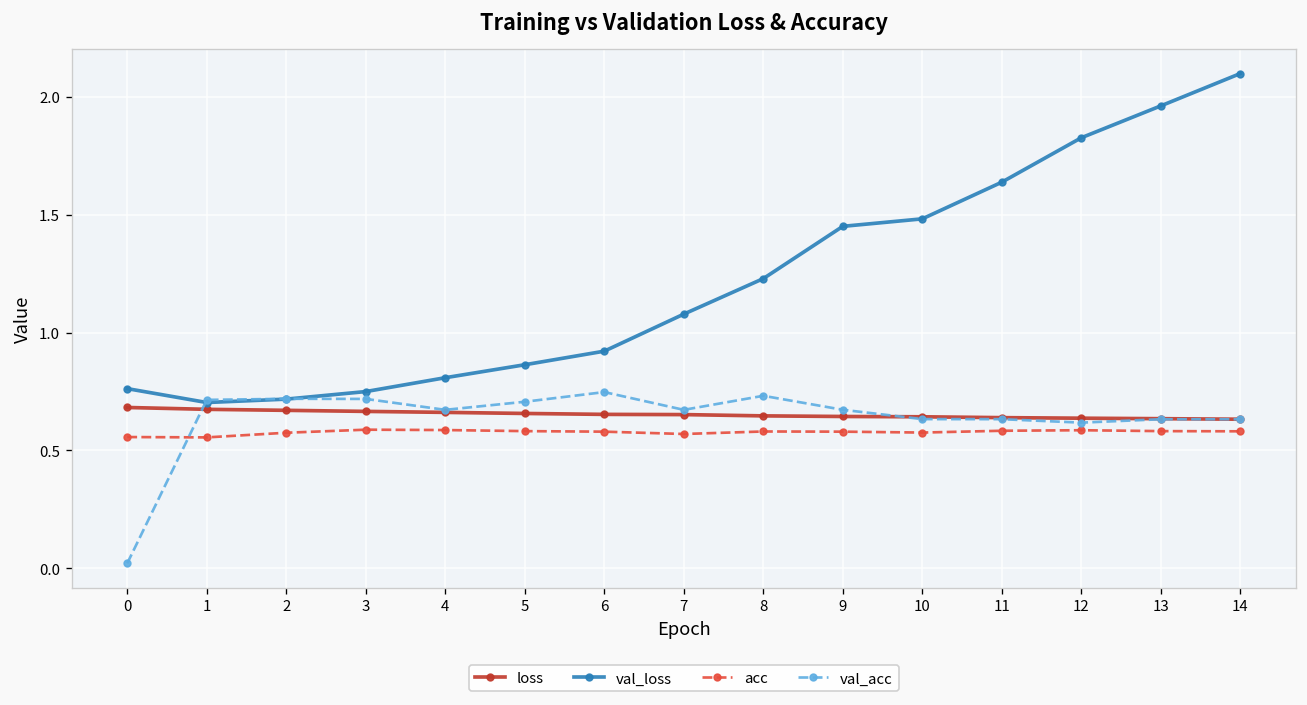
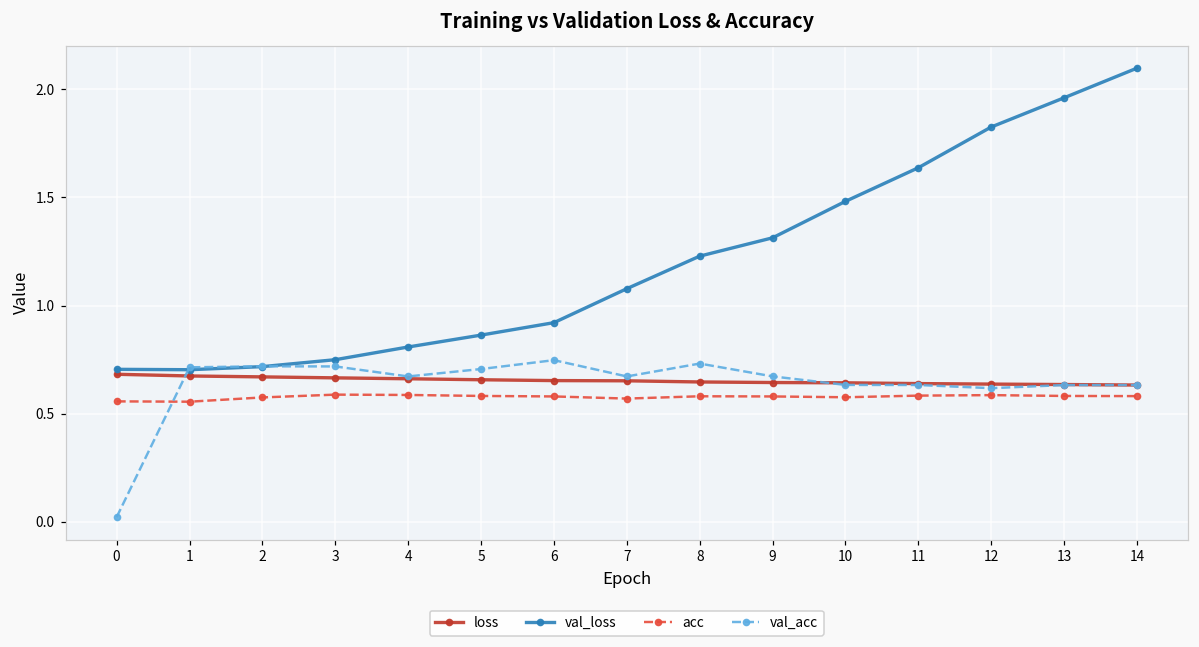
  {
    "val_loss": {
-     "0": 0.76,
+     "0": 0.71,
      "3": 0.75,
      "4": 0.81,
      "5": 0.86,
      "6": 0.92,
      "7": 1.08,
      "8": 1.23,
-     "9": 1.45,
+     "9": 1.31,
      "10": 1.48,
      "11": 1.64,
      "12": 1.83,
      "13": 1.96,
      "14": 2.10
    },
    "val_acc": {
      "0": 0.02,
      "3": 0.72,
      "5": 0.71,
      "6": 0.75,
      "7": 0.67,
      "8": 0.73,
      "9": 0.67,
      "12": 0.62
    }
  }
